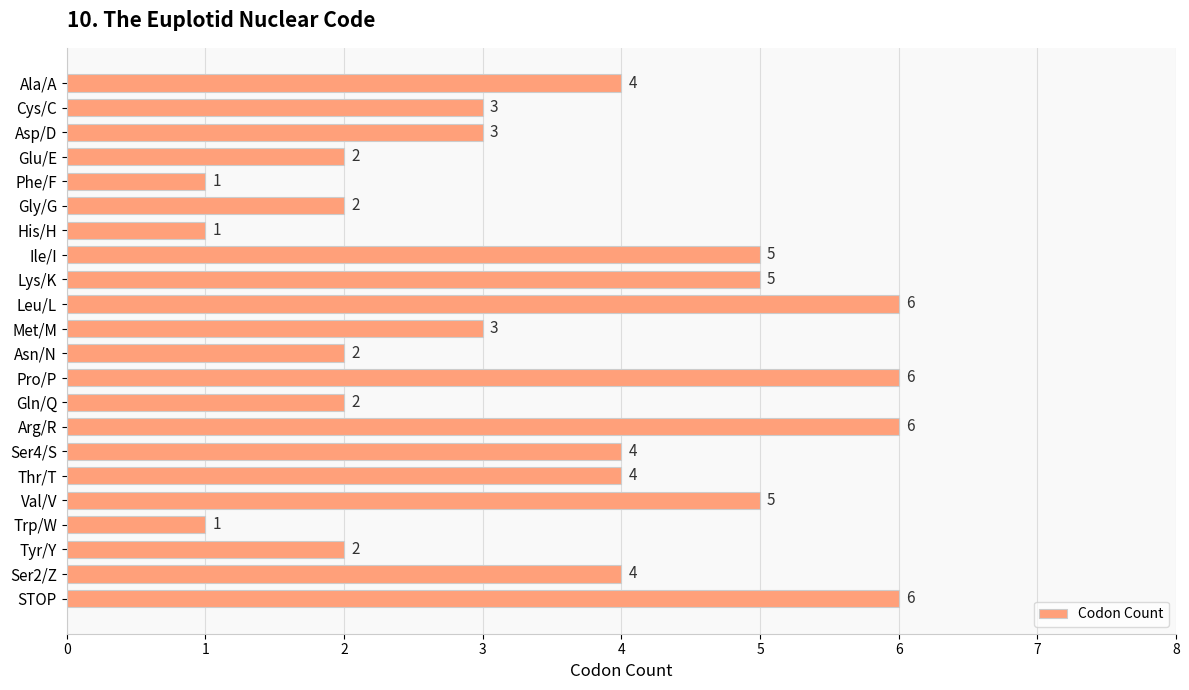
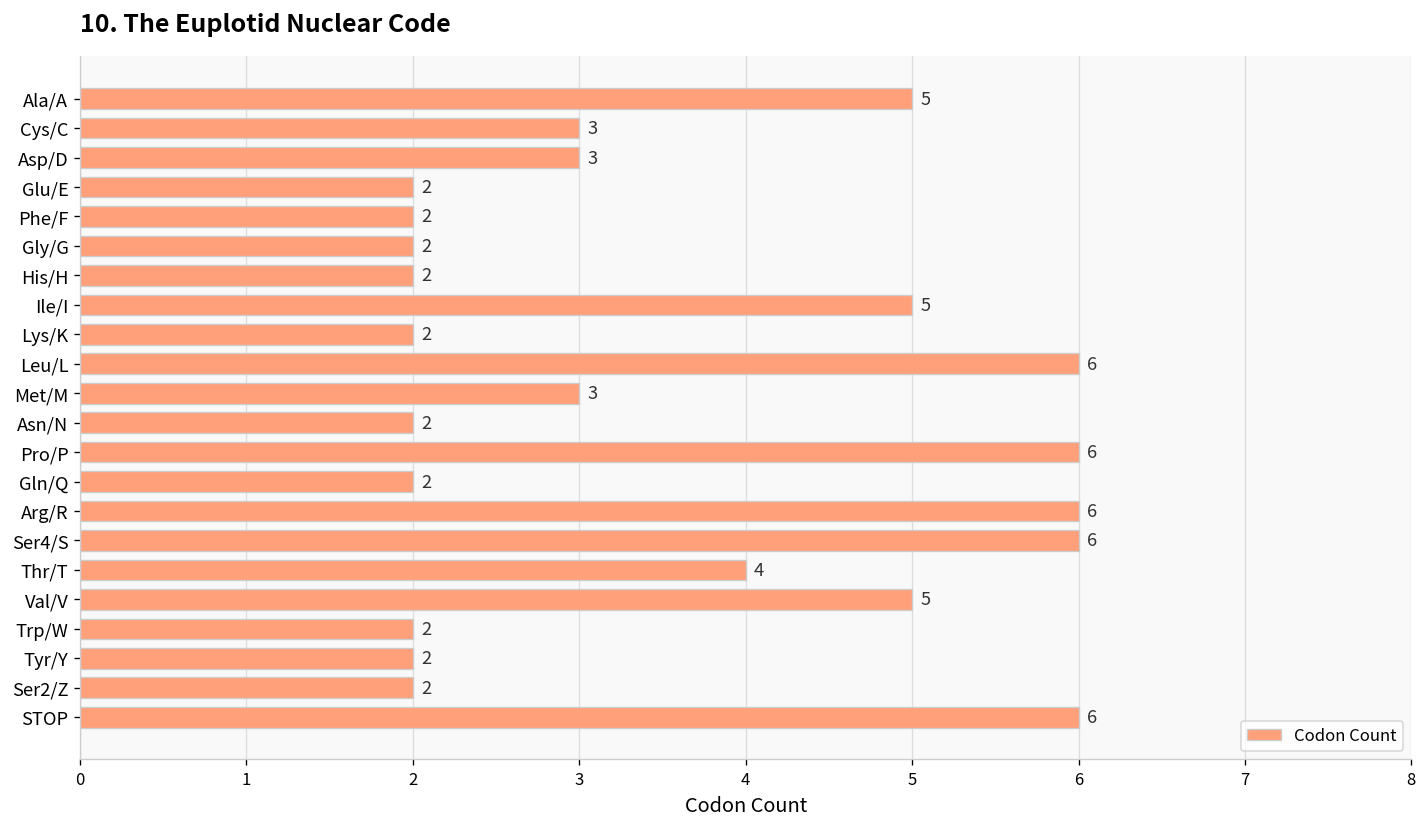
  {
-   "Ala/A": 4,
+   "Ala/A": 5,
    "Cys/C": 3,
    "Asp/D": 3,
    "Glu/E": 2,
-   "Phe/F": 1,
+   "Phe/F": 2,
    "Gly/G": 2,
-   "His/H": 1,
+   "His/H": 2,
    "Ile/I": 5,
-   "Lys/K": 5,
+   "Lys/K": 2,
    "Leu/L": 6,
    "Met/M": 3,
    "Asn/N": 2,
    "Pro/P": 6,
    "Gln/Q": 2,
    "Arg/R": 6,
-   "Ser4/S": 4,
+   "Ser4/S": 6,
    "Thr/T": 4,
    "Val/V": 5,
-   "Trp/W": 1,
+   "Trp/W": 2,
    "Tyr/Y": 2,
-   "Ser2/Z": 4,
+   "Ser2/Z": 2,
    "STOP": 6
  }
